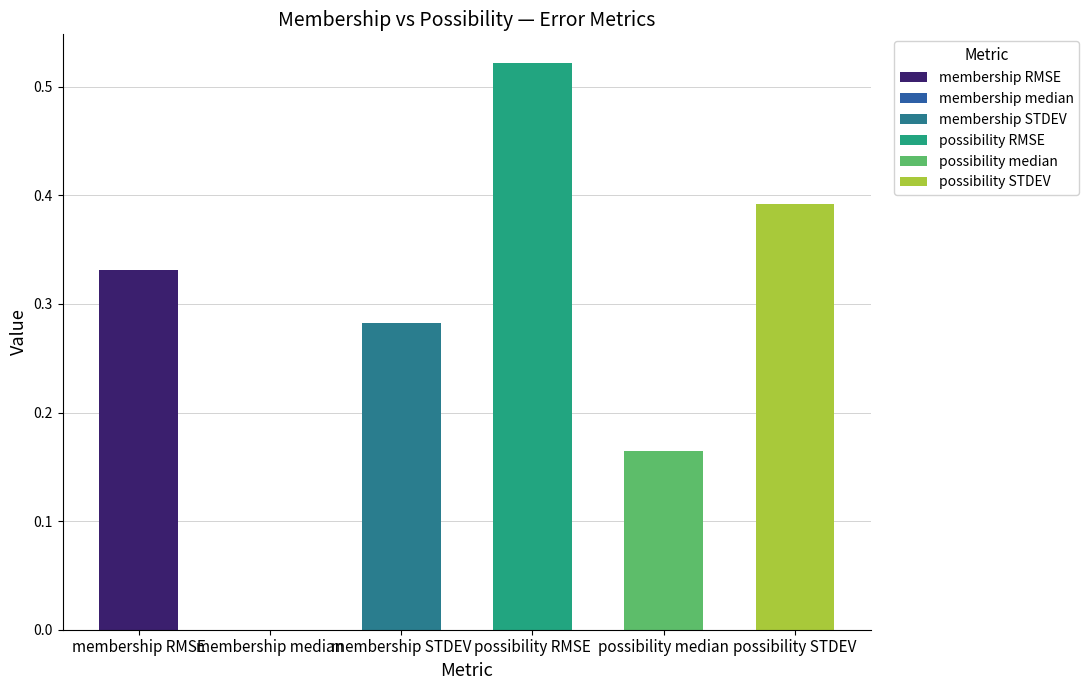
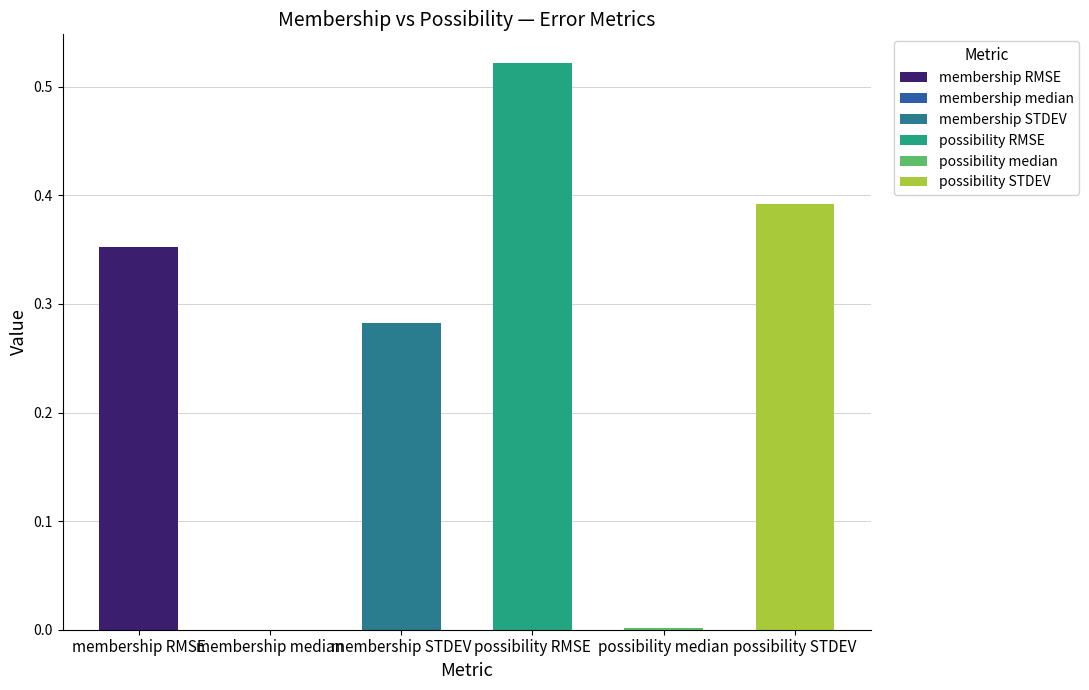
  {
-   "membership RMSE": 0.331,
+   "membership RMSE": 0.353,
    "membership STDEV": 0.282,
    "possibility RMSE": 0.522,
-   "possibility median": 0.165,
+   "possibility median": 0.001,
    "possibility STDEV": 0.392
  }
